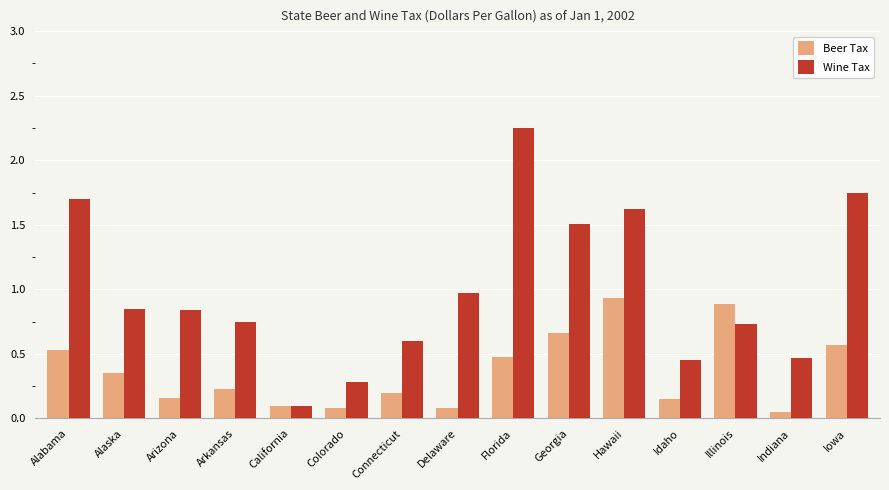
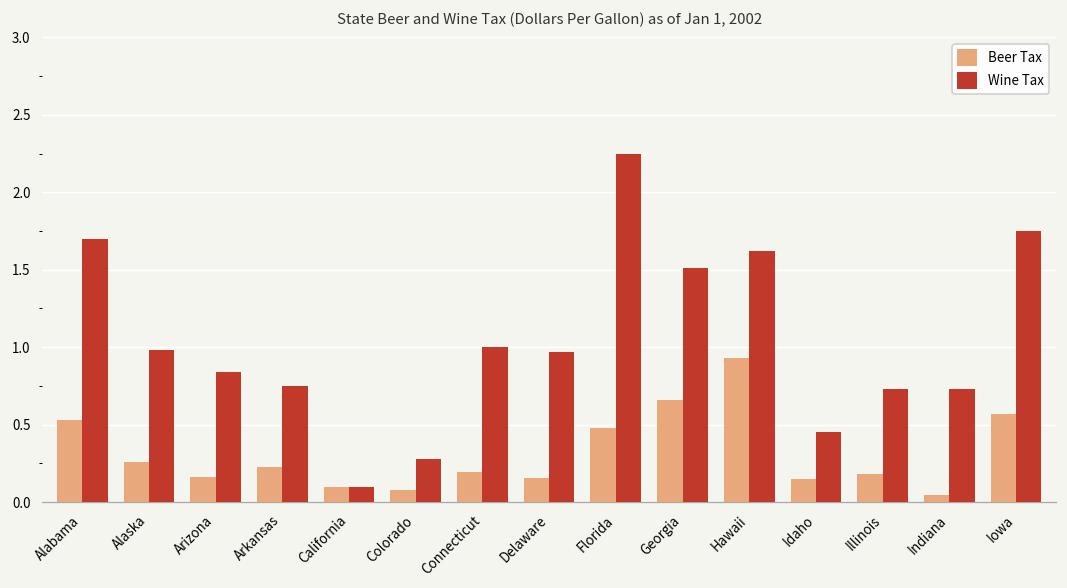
  {
    "Beer Tax": {
      "Alabama": 0.53,
-     "Alaska": 0.35,
+     "Alaska": 0.26,
      "Arizona": 0.16,
      "Arkansas": 0.23,
      "California": 0.10,
      "Colorado": 0.08,
      "Connecticut": 0.19,
-     "Delaware": 0.08,
+     "Delaware": 0.16,
      "Florida": 0.48,
      "Georgia": 0.66,
      "Hawaii": 0.93,
      "Idaho": 0.15,
-     "Illinois": 0.89,
+     "Illinois": 0.19,
      "Indiana": 0.05,
      "Iowa": 0.57
    },
    "Wine Tax": {
      "Alabama": 1.70,
-     "Alaska": 0.85,
+     "Alaska": 0.98,
      "Arizona": 0.84,
      "Arkansas": 0.75,
      "California": 0.10,
      "Colorado": 0.28,
-     "Connecticut": 0.6,
+     "Connecticut": 1.0,
      "Delaware": 0.97,
      "Florida": 2.25,
      "Georgia": 1.51,
      "Hawaii": 1.62,
      "Idaho": 0.45,
      "Illinois": 0.73,
-     "Indiana": 0.47,
+     "Indiana": 0.73,
      "Iowa": 1.75
    }
  }
